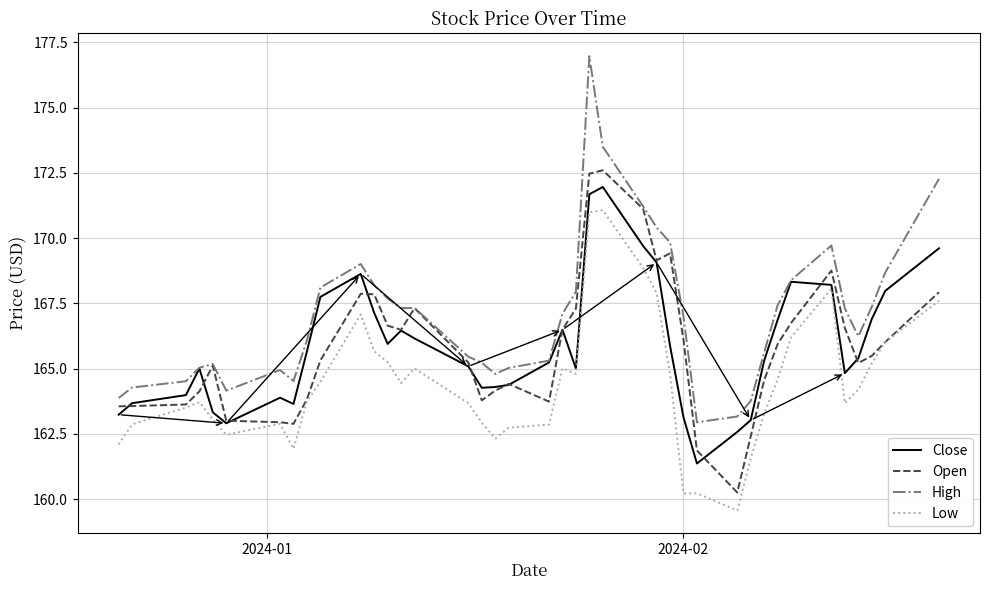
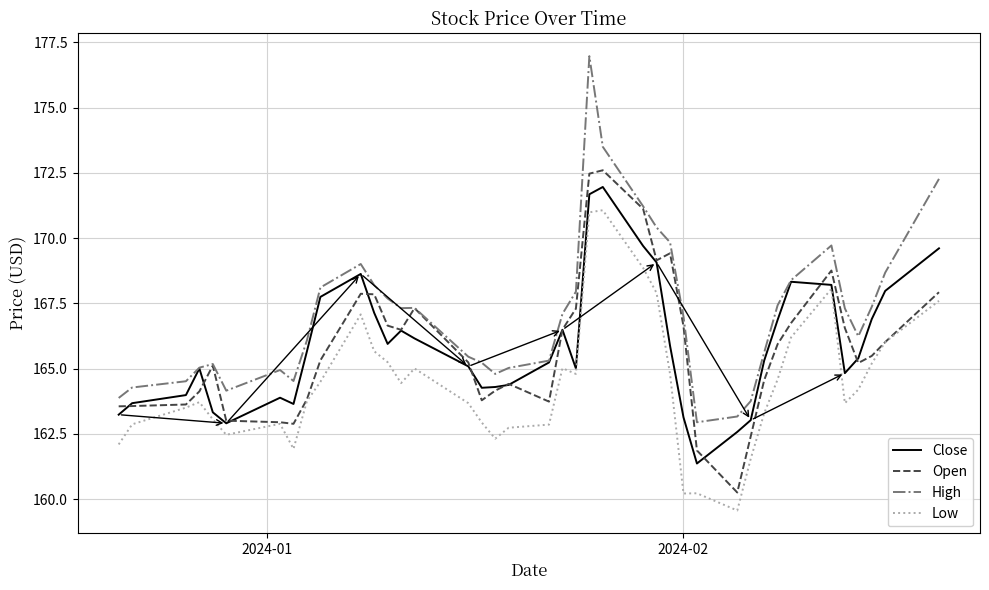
  {
    "Close": {
      "2024-02": 163.1
    },
    "Open": {
-     "2024-02": 166.1
+     "2024-02": 166.6
    },
    "High": {
      "2024-02": 167.0
    },
    "Low": {
      "2024-02": 160.2
    }
  }
